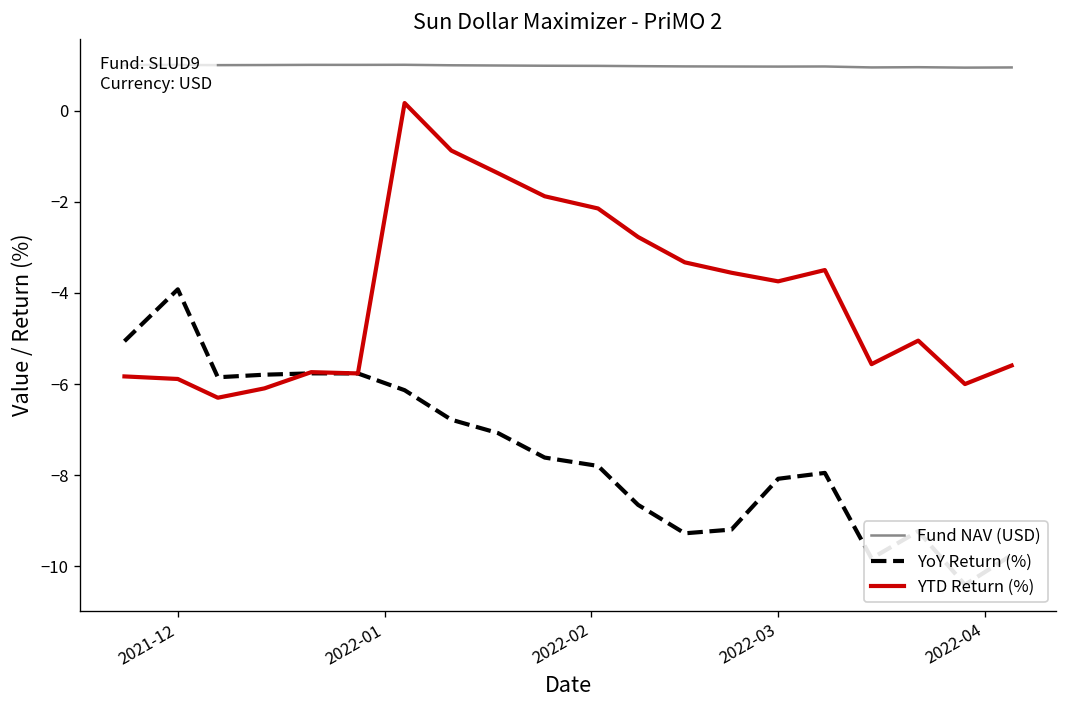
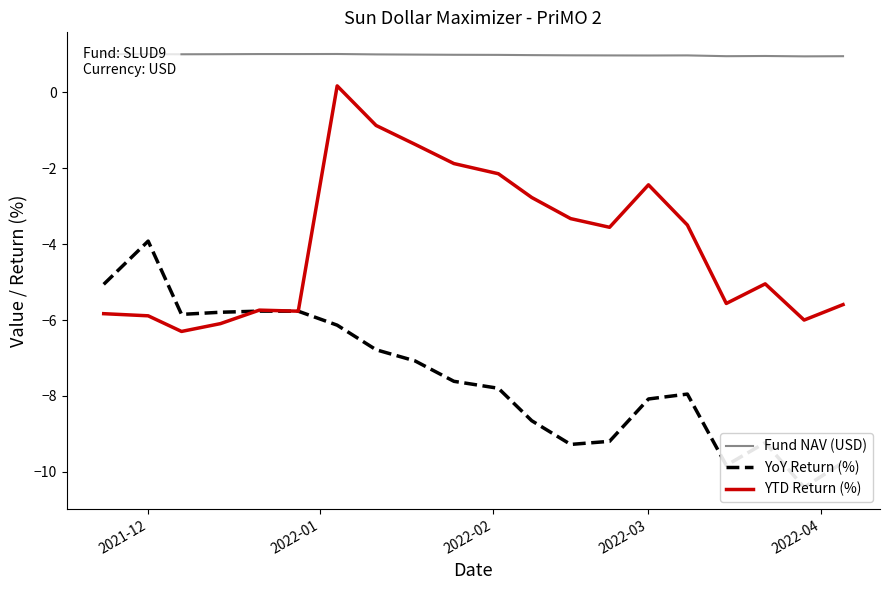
  {
    "Fund NAV (USD)": {
      "2022-03": 1.0
    },
    "YoY Return (%)": {
      "2021-12": -3.9,
      "2022-03": -8.1
    },
    "YTD Return (%)": {
      "2021-12": -5.9,
-     "2022-03": -3.7
+     "2022-03": -2.4
    }
  }
